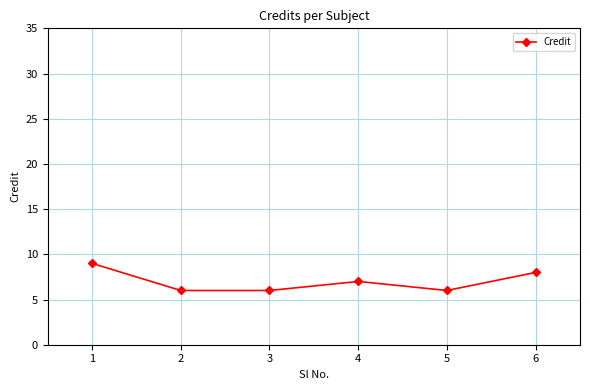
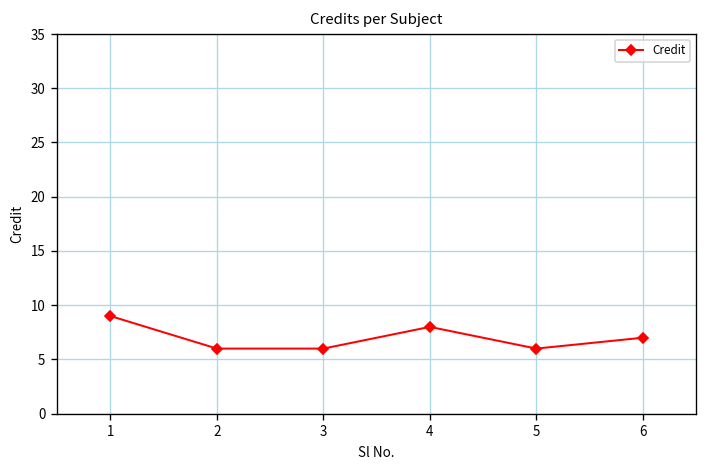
  {
    "1": 9,
    "2": 6,
    "3": 6,
-   "4": 7,
+   "4": 8,
    "5": 6,
-   "6": 8
+   "6": 7
  }
